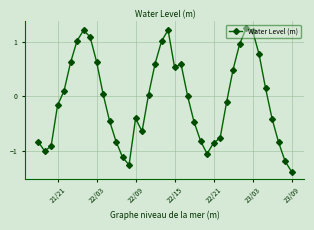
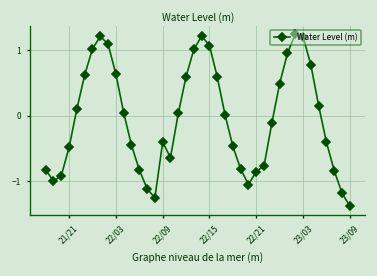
  {
-   "21/21": -0.2,
+   "21/21": -0.5,
    "22/03": 0.6,
    "22/09": -0.4,
-   "22/15": 0.5,
+   "22/15": 1.1,
    "22/21": -0.9,
    "23/09": -1.4
  }
